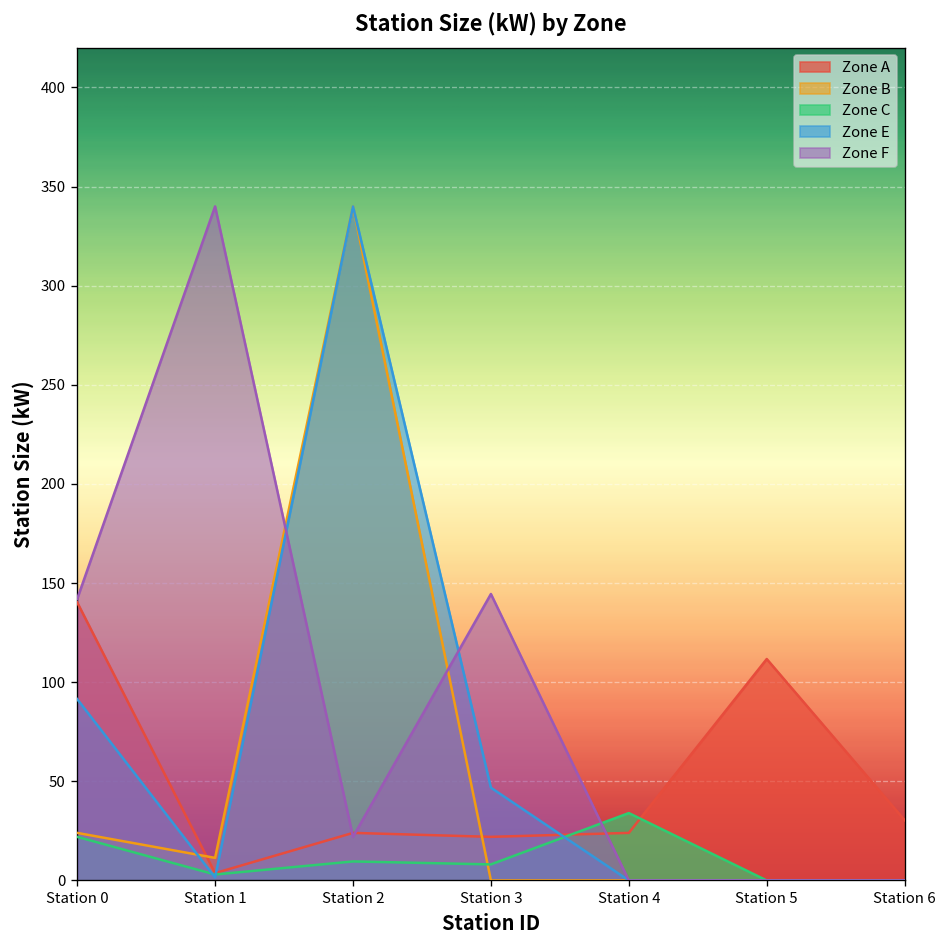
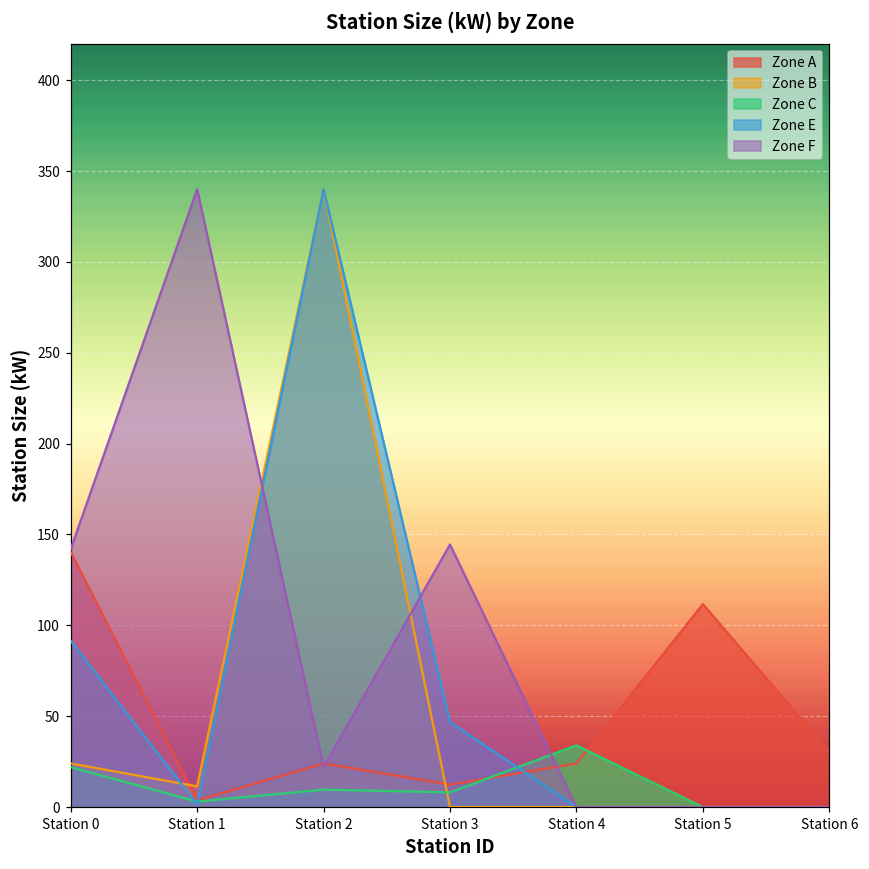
  {
    "Zone A": {
      "Station 0": 140,
      "Station 2": 24,
-     "Station 3": 22,
+     "Station 3": 12,
      "Station 4": 24,
      "Station 5": 112,
      "Station 6": 30
    },
    "Zone B": {
      "Station 0": 24,
      "Station 1": 11,
      "Station 3": 0
    },
    "Zone C": {
      "Station 0": 22,
      "Station 2": 10,
      "Station 3": 8,
      "Station 4": 34
    },
    "Zone E": {
      "Station 0": 92,
      "Station 3": 47
    },
    "Zone F": {
      "Station 0": 142,
      "Station 1": 340,
      "Station 2": 22,
      "Station 3": 145
    }
  }
